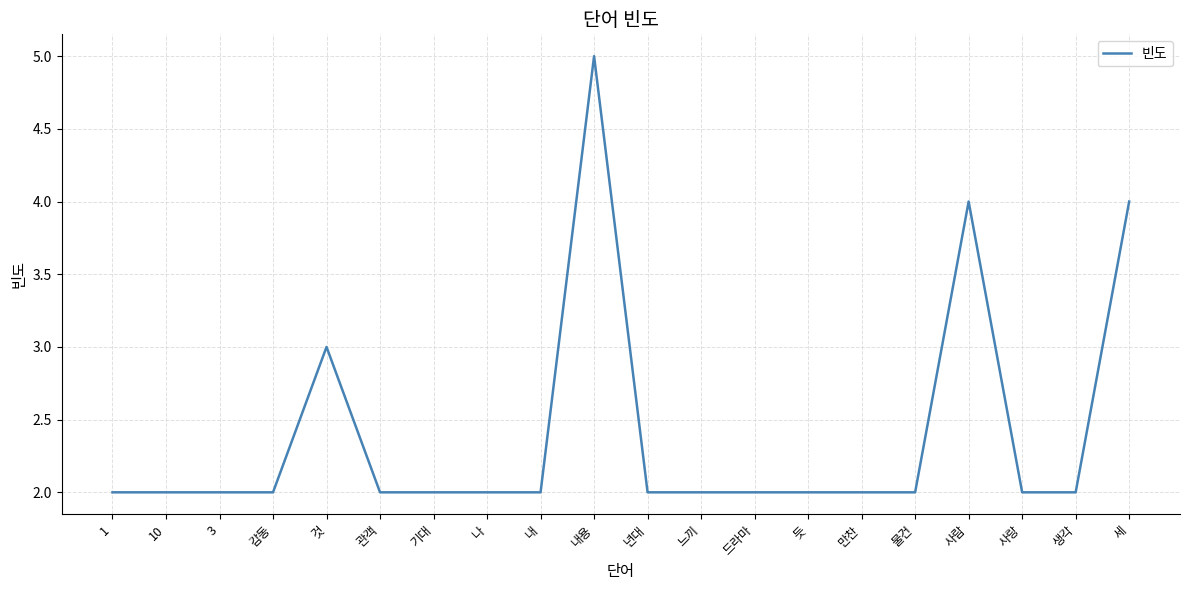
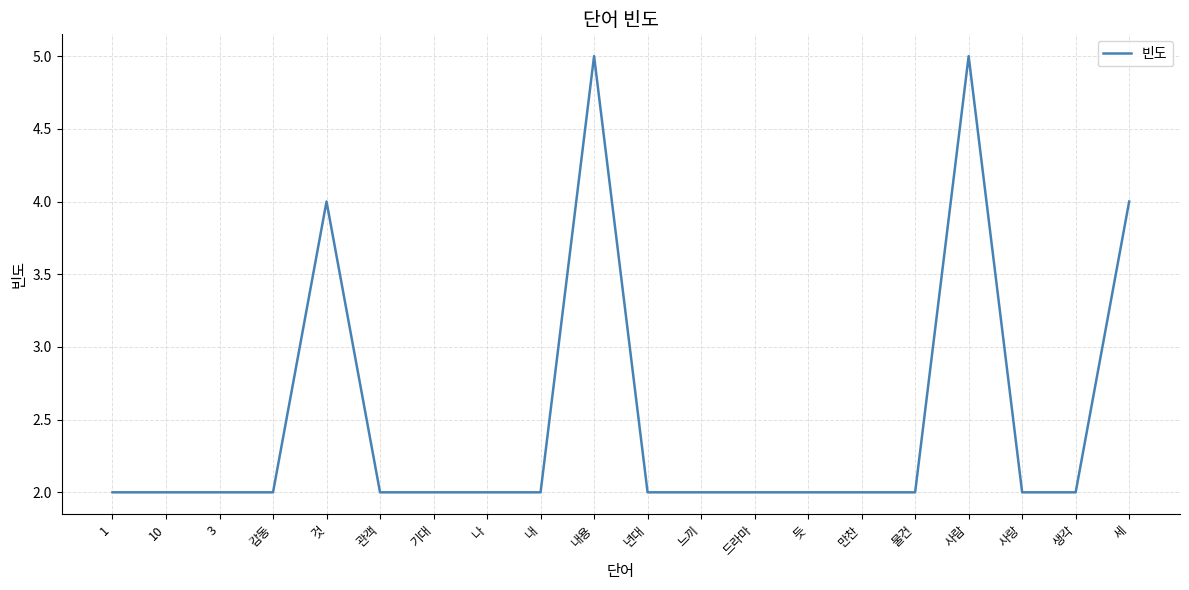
  {
    "1": 2,
    "10": 2,
    "3": 2,
    "감동": 2,
-   "것": 3,
+   "것": 4,
    "관객": 2,
    "기대": 2,
    "나": 2,
    "내": 2,
    "내용": 5,
    "년대": 2,
    "느끼": 2,
    "드라마": 2,
    "듯": 2,
    "만찬": 2,
    "물건": 2,
-   "사람": 4,
+   "사람": 5,
    "사랑": 2,
    "생각": 2,
    "세": 4
  }
